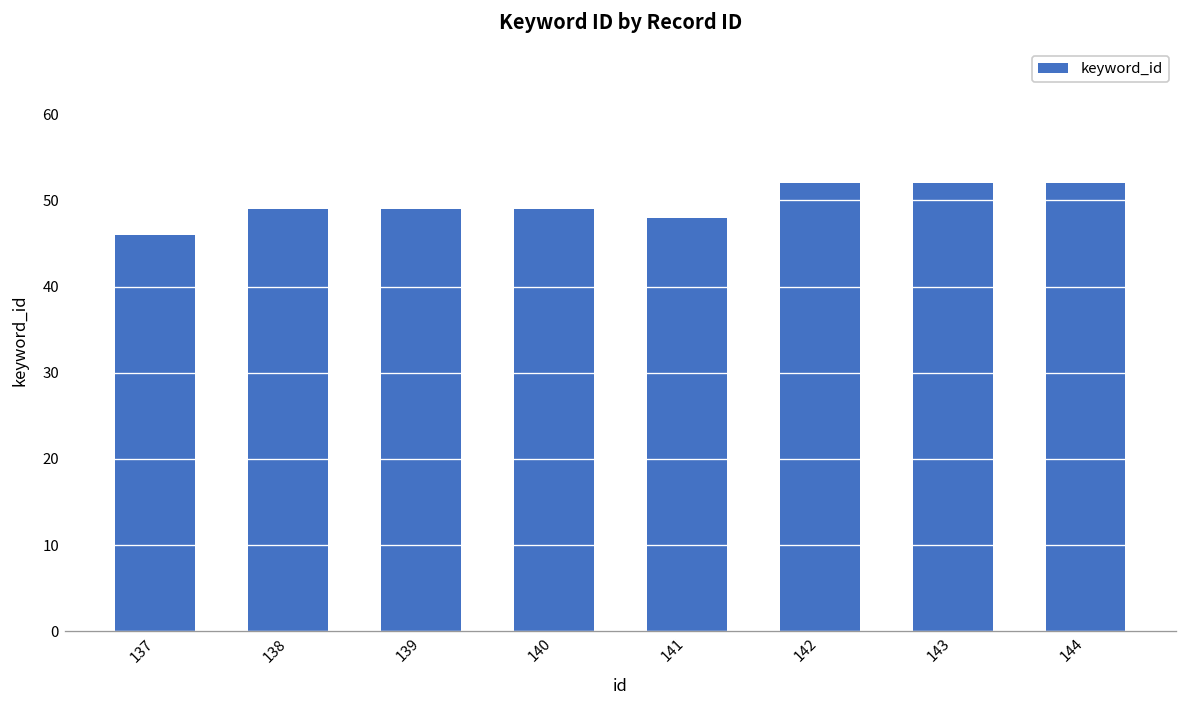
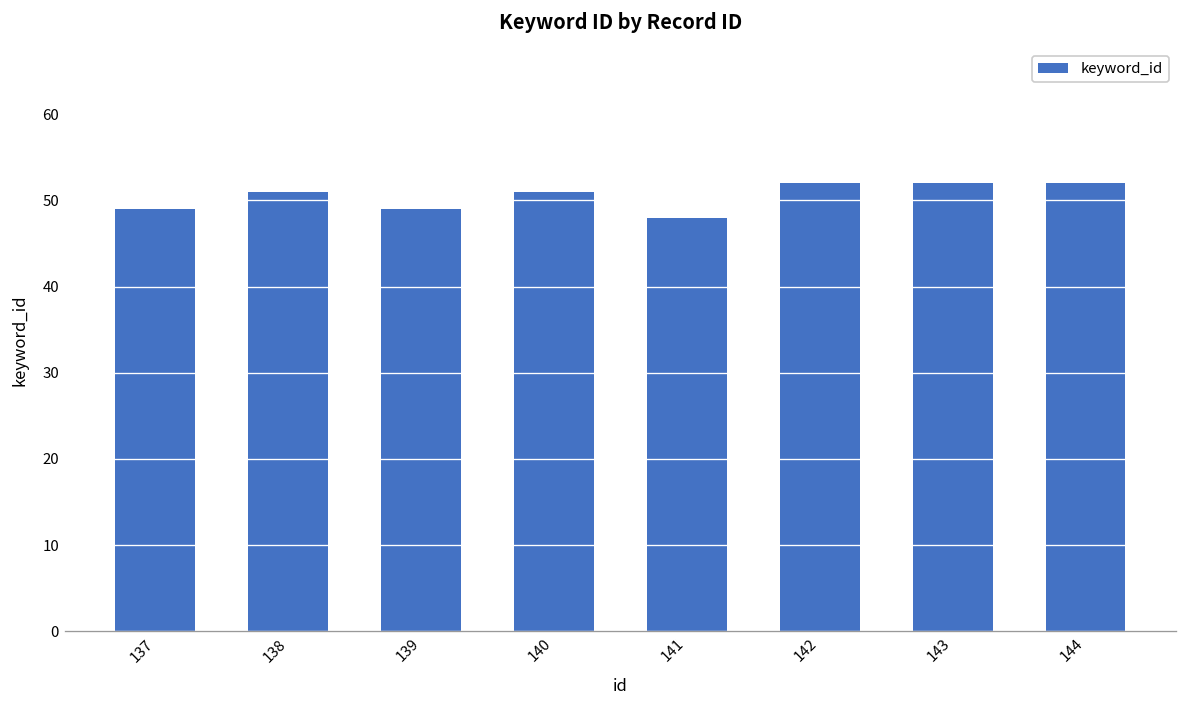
  {
-   "137": 46,
-   "138": 49,
+   "137": 49,
+   "138": 51,
    "139": 49,
-   "140": 49,
+   "140": 51,
    "141": 48,
    "142": 52,
    "143": 52,
    "144": 52
  }
